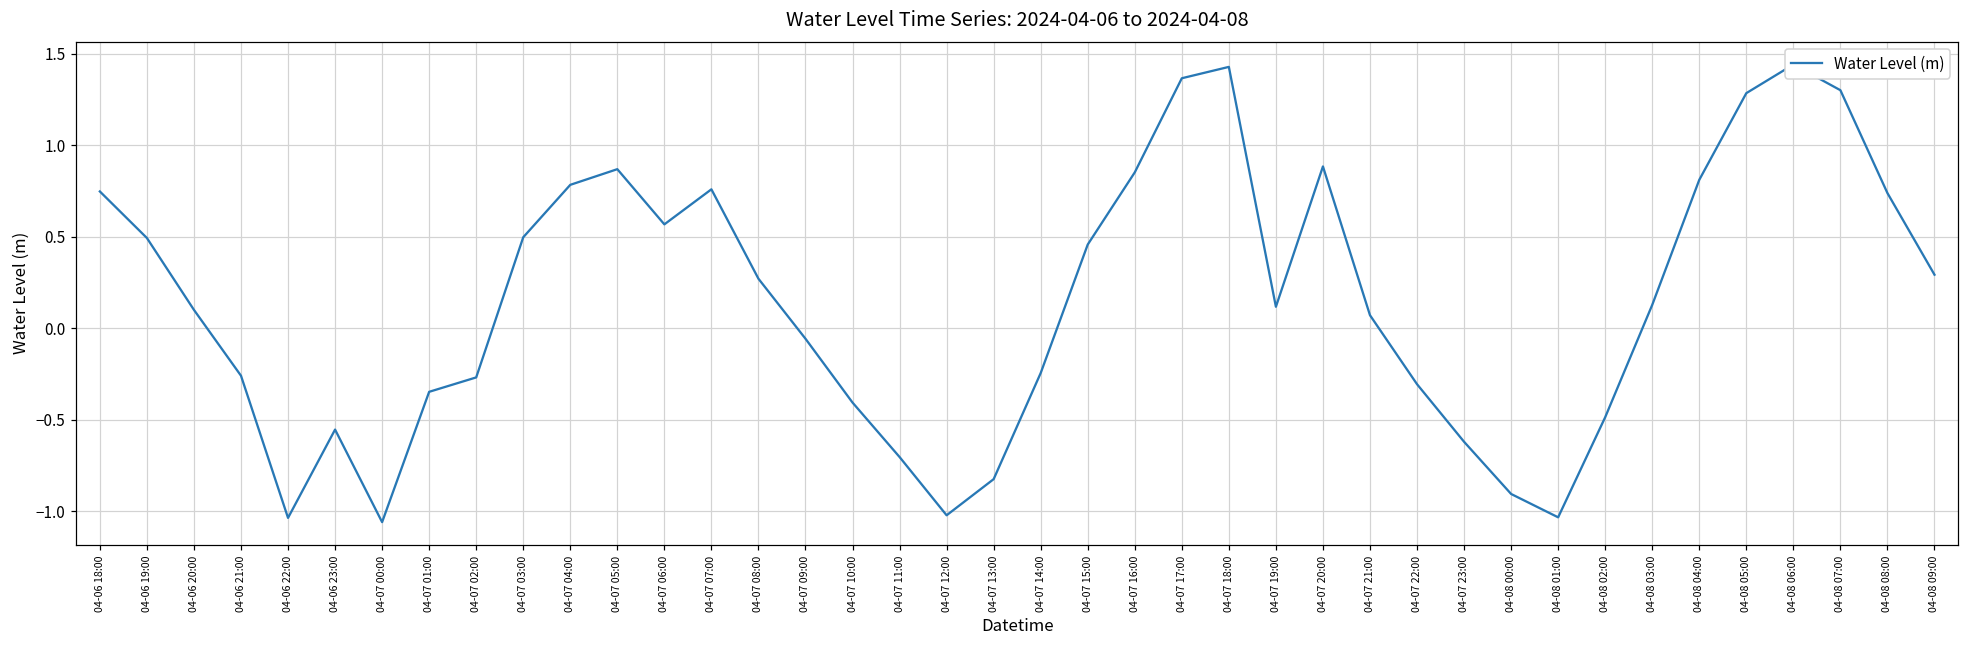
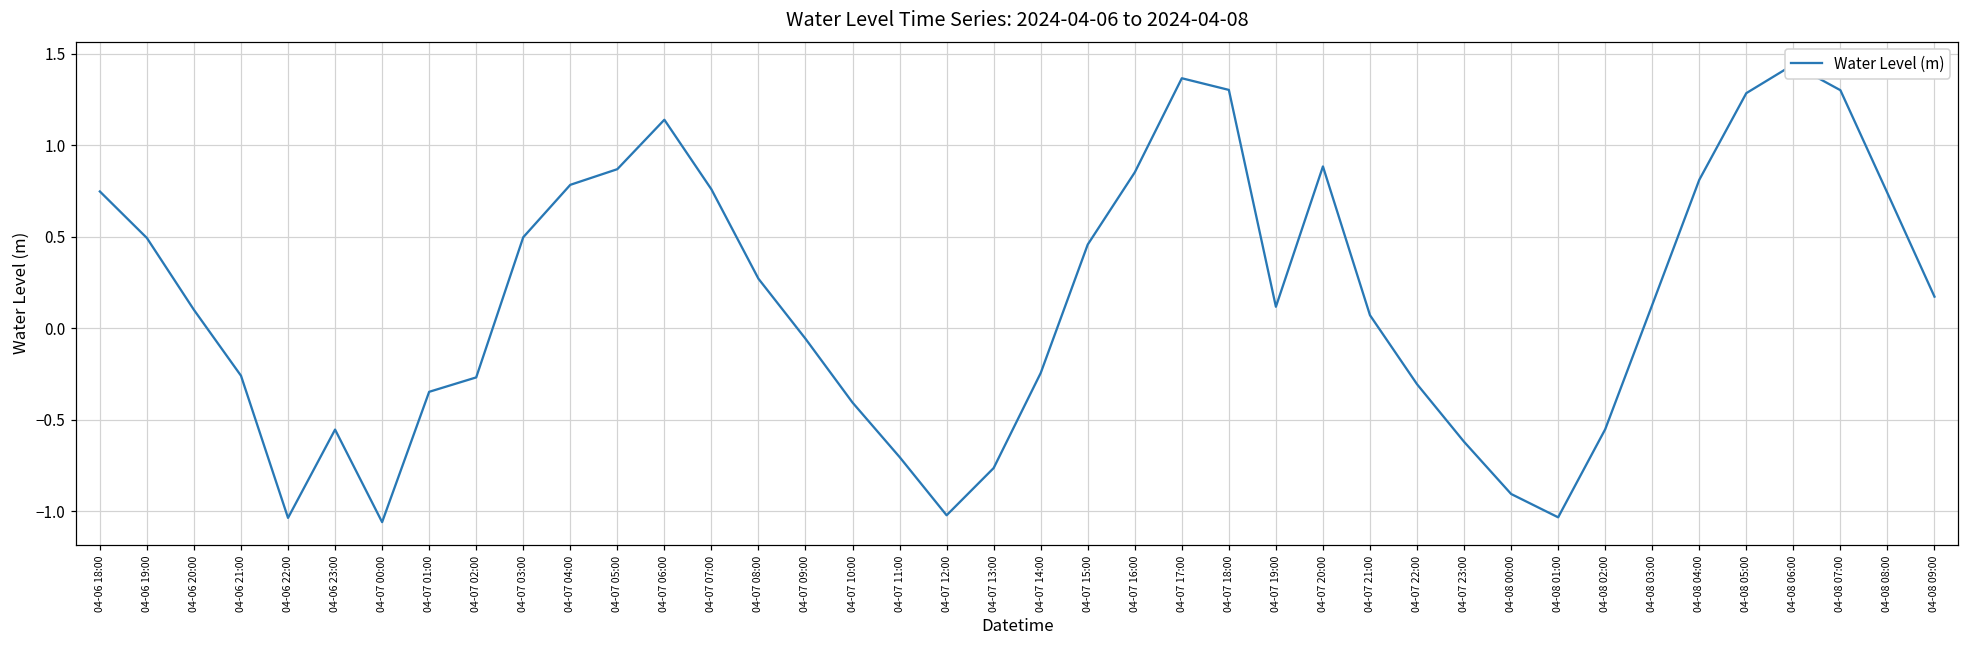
  {
    "04-06 18:00": 0.75,
    "04-06 19:00": 0.49,
    "04-06 20:00": 0.10,
    "04-06 21:00": -0.26,
    "04-06 22:00": -1.04,
    "04-06 23:00": -0.55,
    "04-07 00:00": -1.06,
    "04-07 01:00": -0.35,
    "04-07 02:00": -0.27,
    "04-07 03:00": 0.50,
    "04-07 04:00": 0.78,
    "04-07 05:00": 0.87,
-   "04-07 06:00": 0.57,
+   "04-07 06:00": 1.14,
    "04-07 07:00": 0.76,
    "04-07 08:00": 0.27,
    "04-07 09:00": -0.06,
    "04-07 10:00": -0.41,
    "04-07 11:00": -0.70,
    "04-07 12:00": -1.02,
-   "04-07 13:00": -0.82,
+   "04-07 13:00": -0.76,
    "04-07 14:00": -0.24,
    "04-07 15:00": 0.46,
    "04-07 16:00": 0.85,
    "04-07 17:00": 1.37,
-   "04-07 18:00": 1.43,
+   "04-07 18:00": 1.30,
    "04-07 19:00": 0.12,
    "04-07 20:00": 0.88,
    "04-07 21:00": 0.07,
    "04-07 22:00": -0.31,
    "04-07 23:00": -0.62,
    "04-08 00:00": -0.91,
    "04-08 01:00": -1.03,
-   "04-08 02:00": -0.49,
+   "04-08 02:00": -0.55,
    "04-08 03:00": 0.13,
    "04-08 04:00": 0.81,
    "04-08 05:00": 1.28,
    "04-08 07:00": 1.30,
    "04-08 08:00": 0.74,
-   "04-08 09:00": 0.29
+   "04-08 09:00": 0.17
  }
